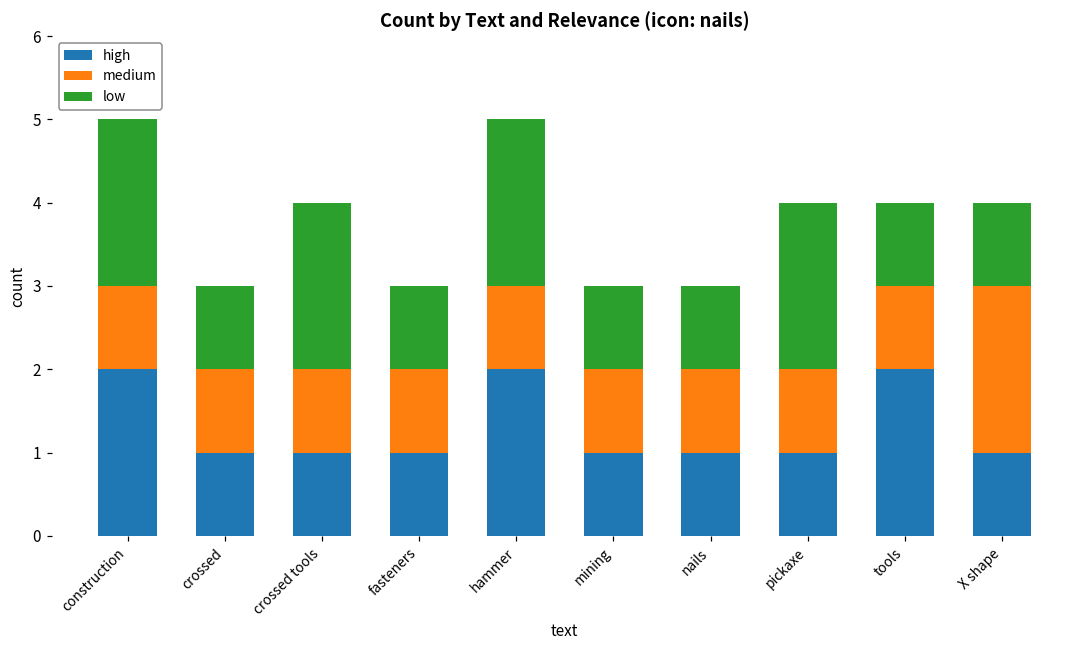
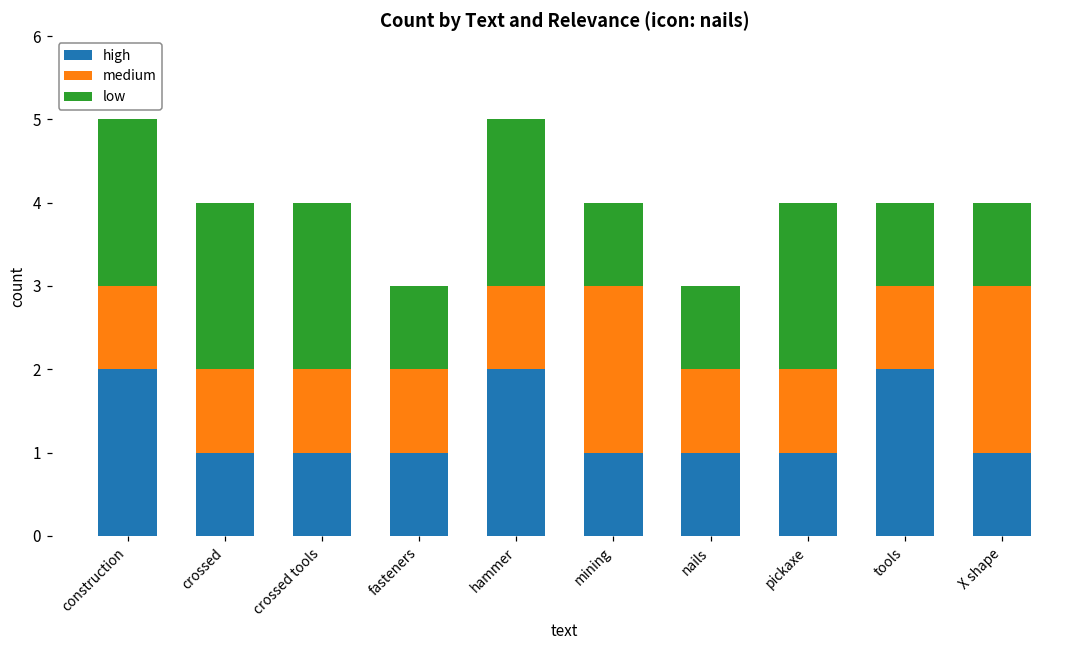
  {
    "high": {
      "construction": 2,
      "crossed": 1,
      "crossed tools": 1,
      "fasteners": 1,
      "hammer": 2,
      "mining": 1,
      "nails": 1,
      "pickaxe": 1,
      "tools": 2,
      "X shape": 1
    },
    "medium": {
      "construction": 1,
      "crossed": 1,
      "crossed tools": 1,
      "fasteners": 1,
      "hammer": 1,
-     "mining": 1,
+     "mining": 2,
      "nails": 1,
      "pickaxe": 1,
      "tools": 1,
      "X shape": 2
    },
    "low": {
      "construction": 2,
-     "crossed": 1,
+     "crossed": 2,
      "crossed tools": 2,
      "fasteners": 1,
      "hammer": 2,
      "mining": 1,
      "nails": 1,
      "pickaxe": 2,
      "tools": 1,
      "X shape": 1
    }
  }
